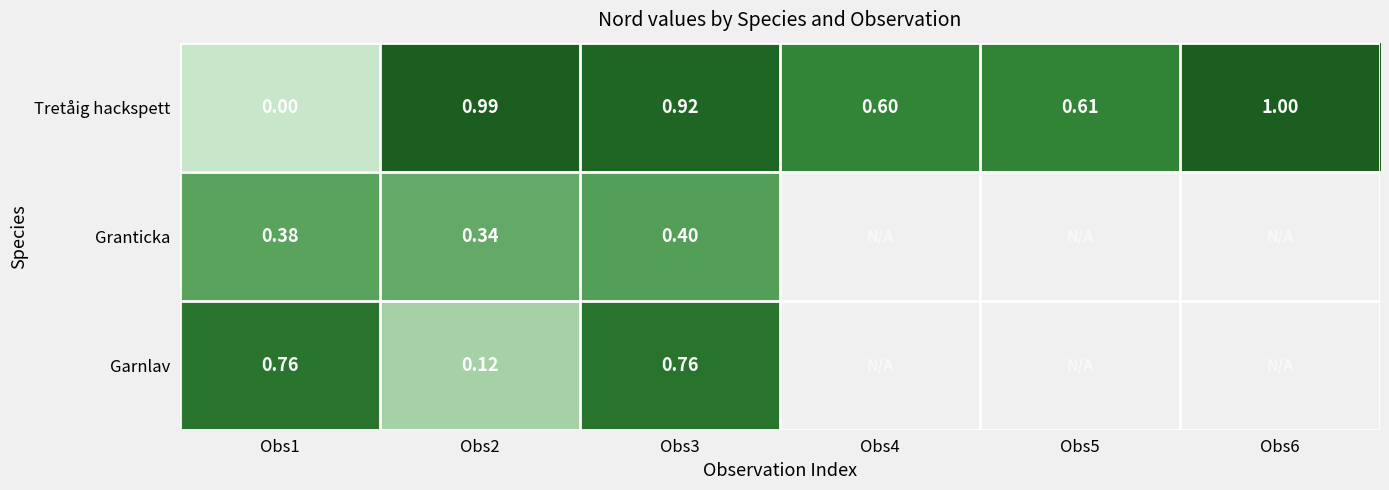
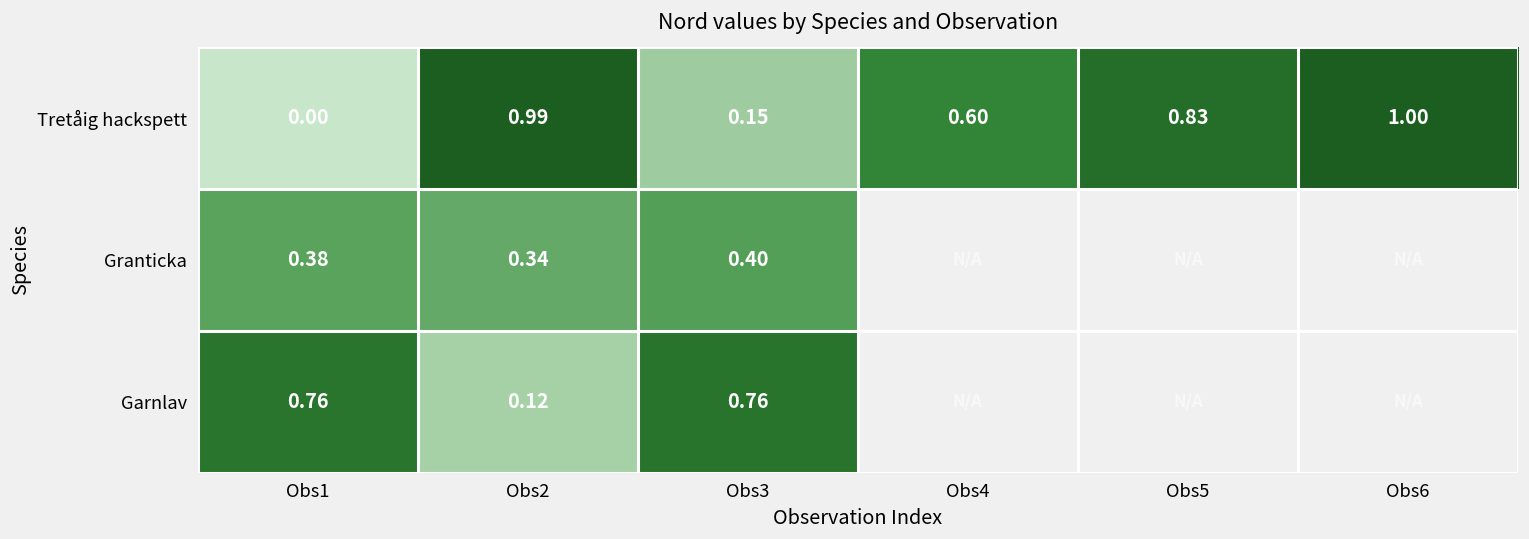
  {
    "Tretåig hackspett": {
      "Obs1": 0.00,
      "Obs2": 0.99,
-     "Obs3": 0.92,
+     "Obs3": 0.15,
      "Obs4": 0.60,
-     "Obs5": 0.61,
+     "Obs5": 0.83,
      "Obs6": 1.00
    },
    "Granticka": {
      "Obs1": 0.38,
      "Obs2": 0.34,
      "Obs3": 0.40
    },
    "Garnlav": {
      "Obs1": 0.76,
      "Obs2": 0.12,
      "Obs3": 0.76
    }
  }
